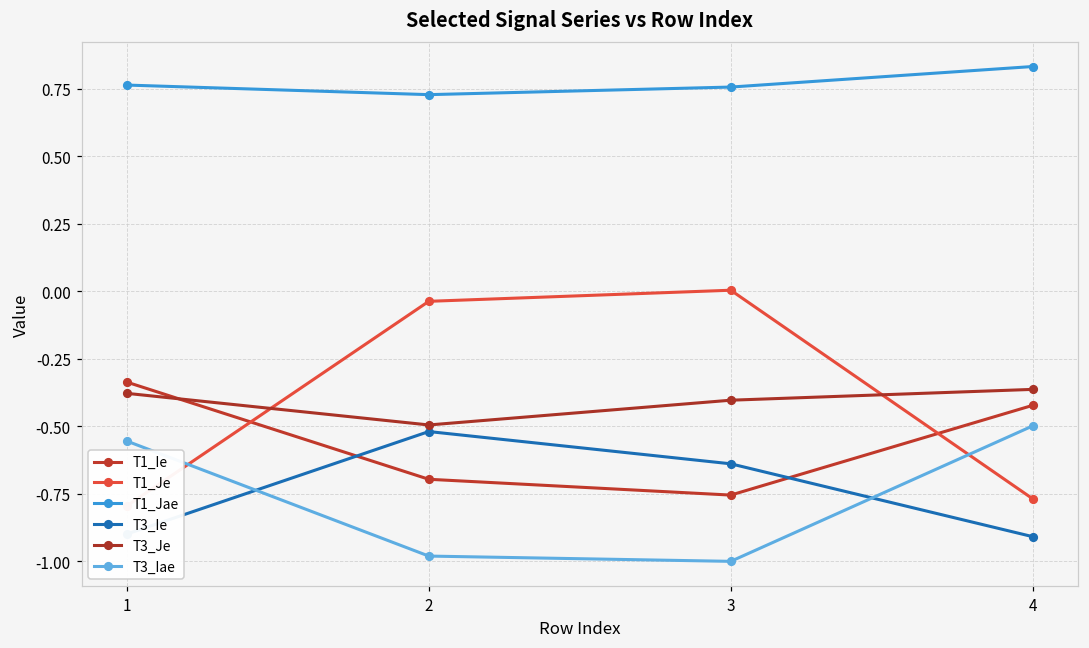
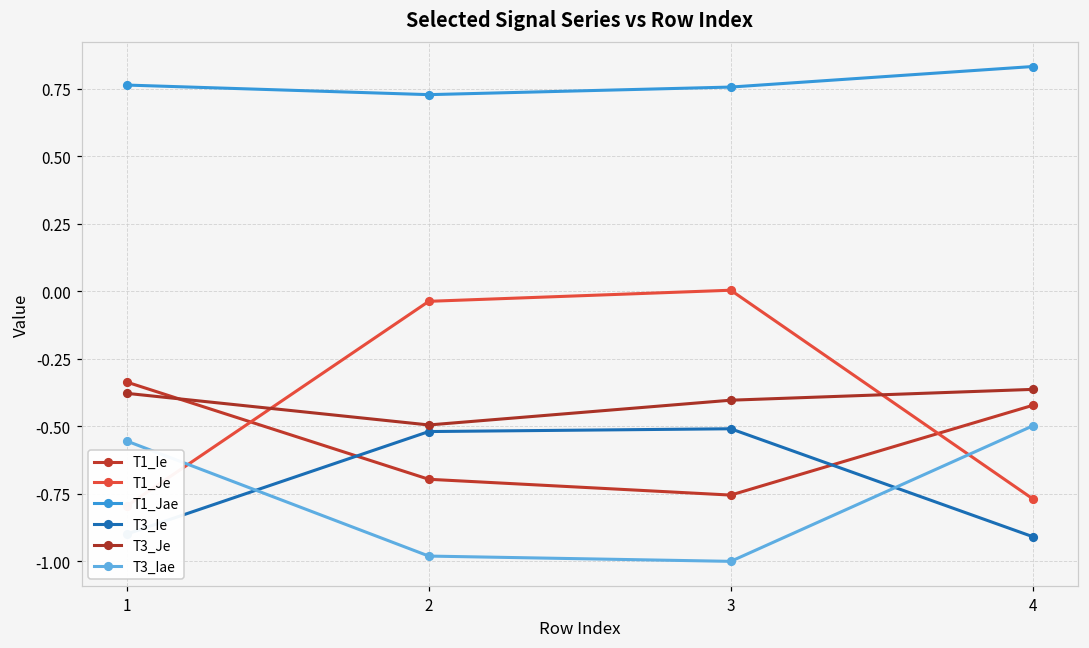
  {
    "T3_Ie": {
      "2": -0.52,
-     "3": -0.64,
+     "3": -0.51,
      "4": -0.91
    }
  }
